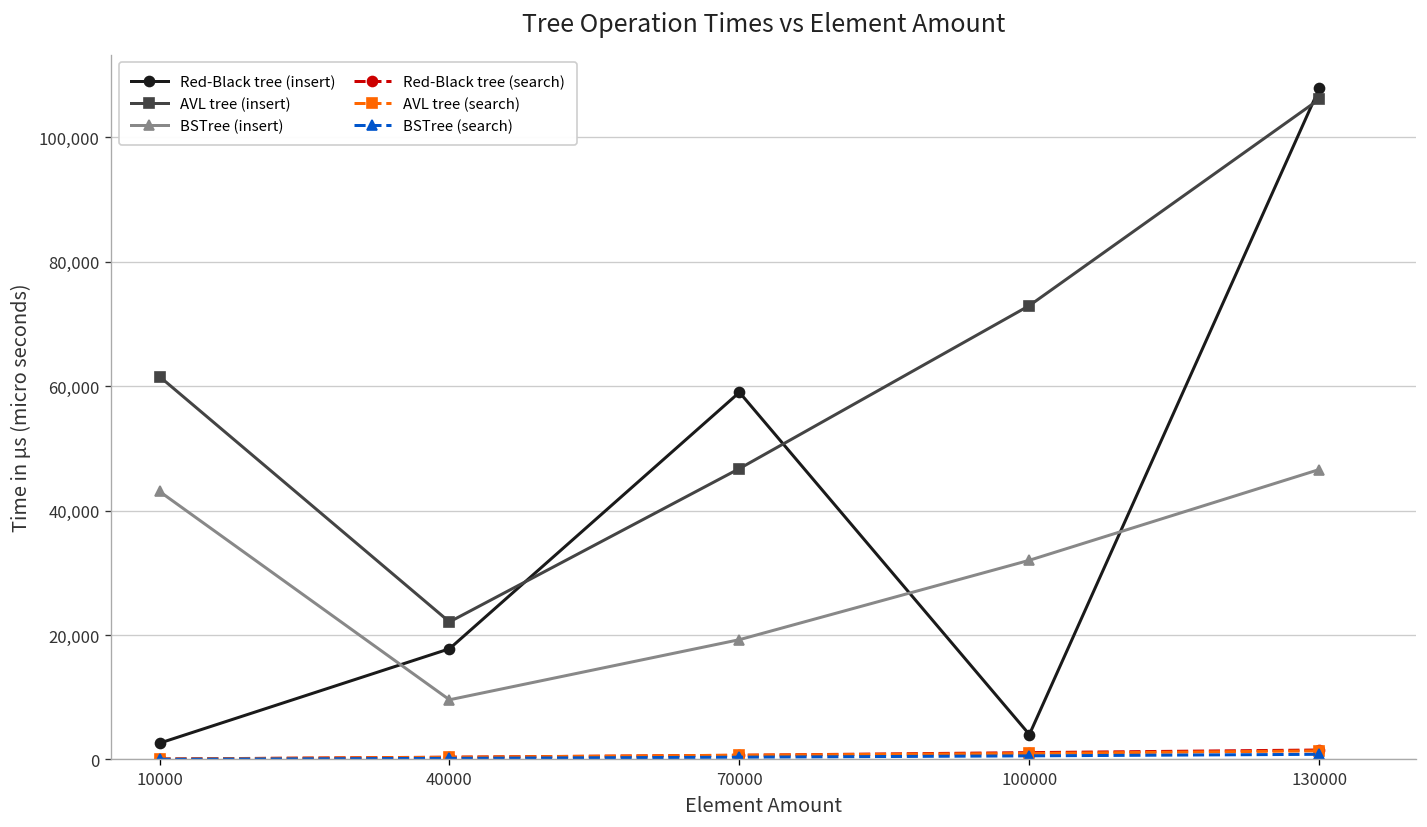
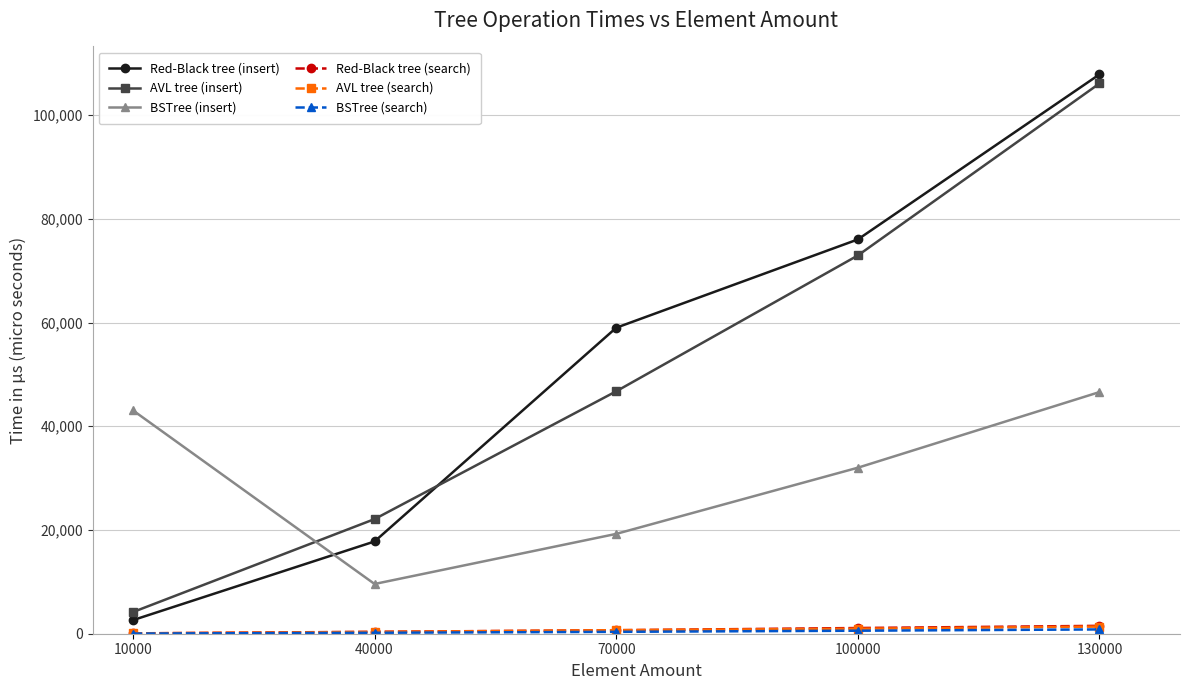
  {
    "Red-Black tree (insert)": {
      "10000": "3,000",
      "40000": "18,000",
      "70000": "59,000",
-     "100000": "4,000",
+     "100000": "76,000",
      "130000": "108,000"
    },
    "AVL tree (insert)": {
-     "10000": "62,000",
+     "10000": "4,000",
      "40000": "22,000",
      "70000": "47,000",
      "100000": "73,000",
      "130000": "106,000"
    },
    "BSTree (insert)": {
      "10000": "43,000",
      "40000": "10,000",
      "70000": "19,000",
      "100000": "32,000",
      "130000": "47,000"
    },
    "BSTree (search)": {
      "130000": "1,000"
    }
  }
